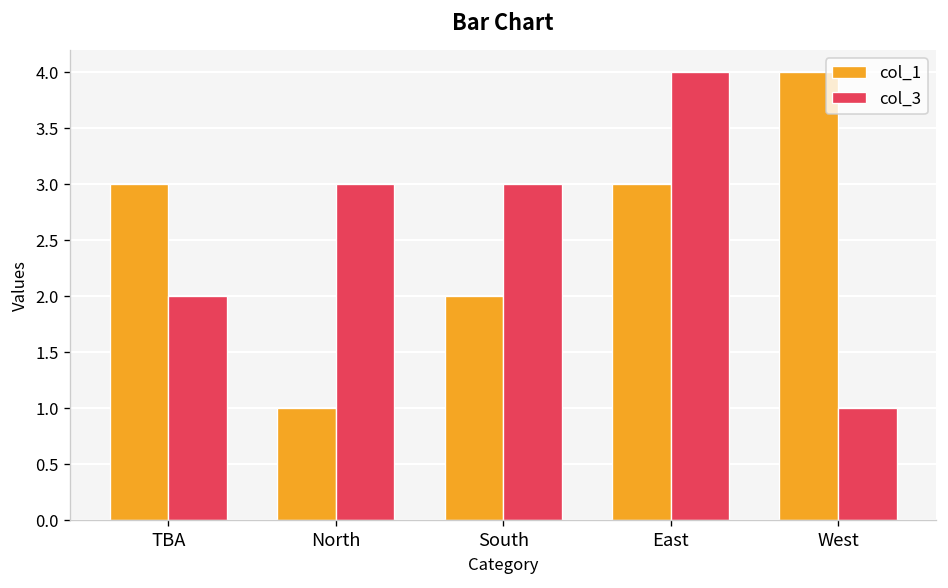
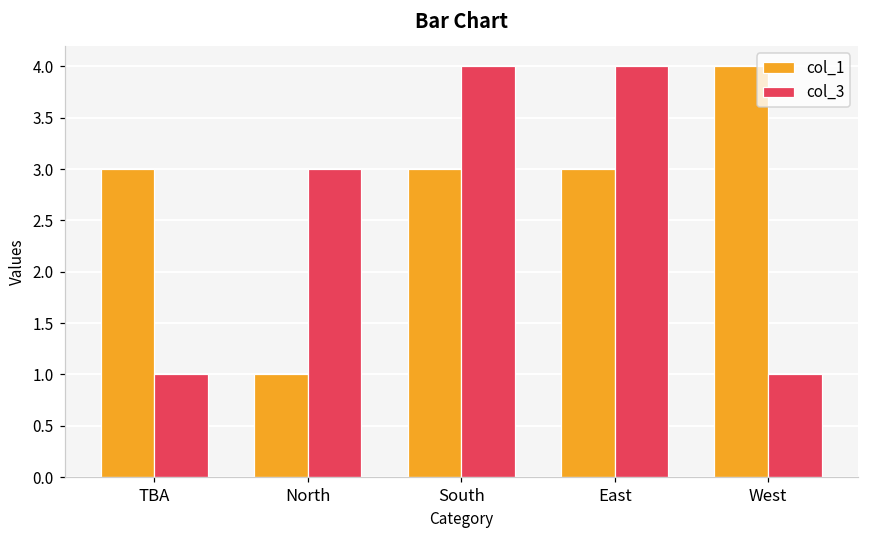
  {
    "col_1": {
      "TBA": 3,
      "North": 1,
-     "South": 2,
+     "South": 3,
      "East": 3,
      "West": 4
    },
    "col_3": {
-     "TBA": 2,
+     "TBA": 1,
      "North": 3,
-     "South": 3,
+     "South": 4,
      "East": 4,
      "West": 1
    }
  }
